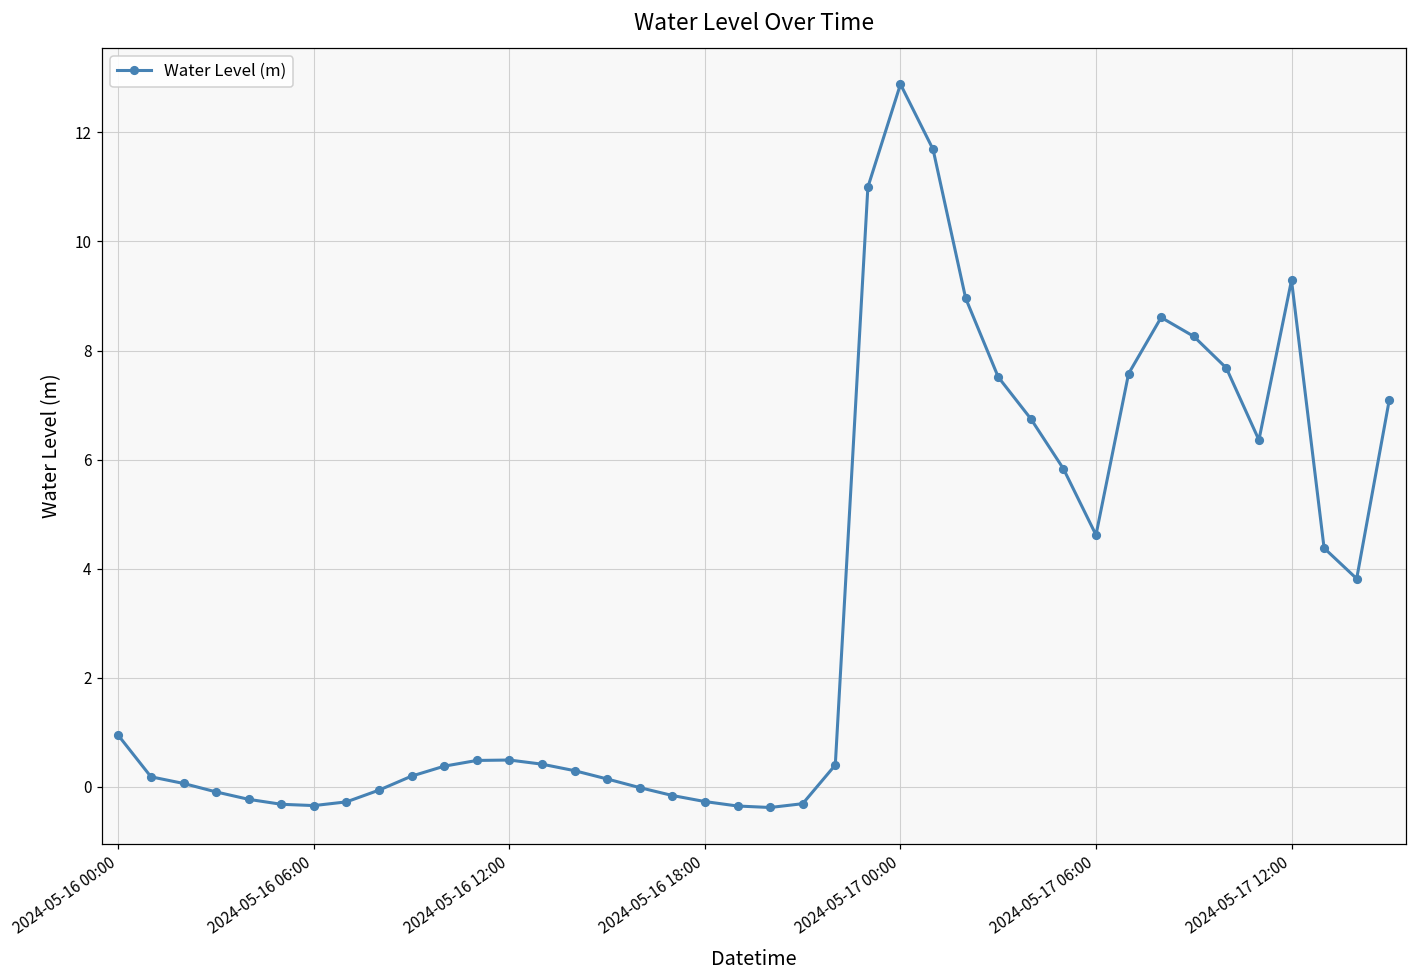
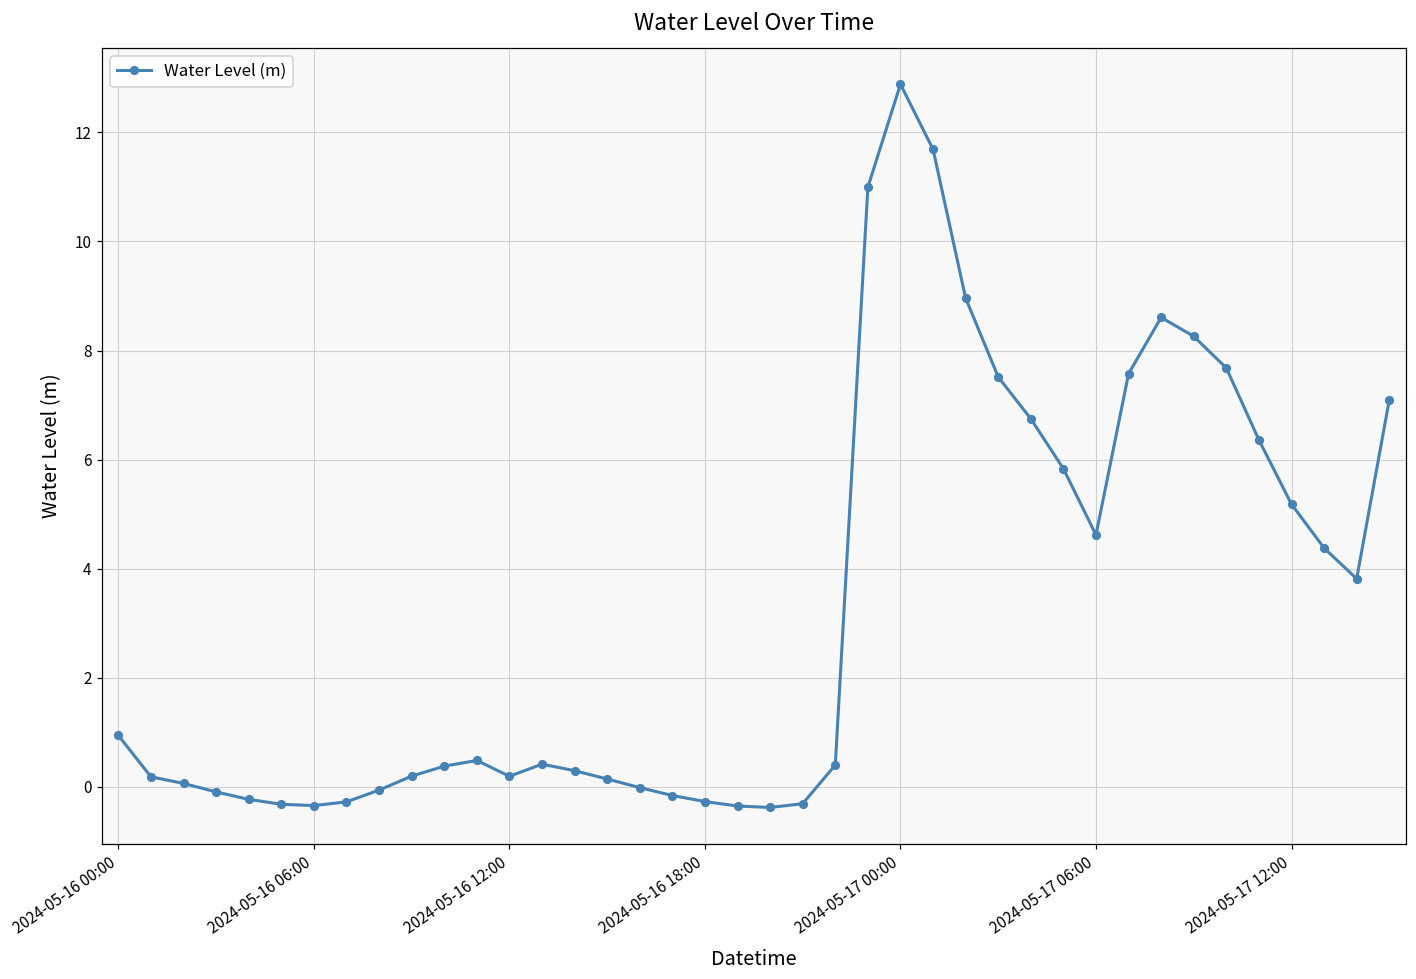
  {
    "2024-05-16 00:00": 0.9,
    "2024-05-16 06:00": -0.3,
-   "2024-05-16 12:00": 0.5,
+   "2024-05-16 12:00": 0.2,
    "2024-05-16 18:00": -0.3,
    "2024-05-17 00:00": 12.9,
    "2024-05-17 06:00": 4.6,
-   "2024-05-17 12:00": 9.3
+   "2024-05-17 12:00": 5.2
  }
